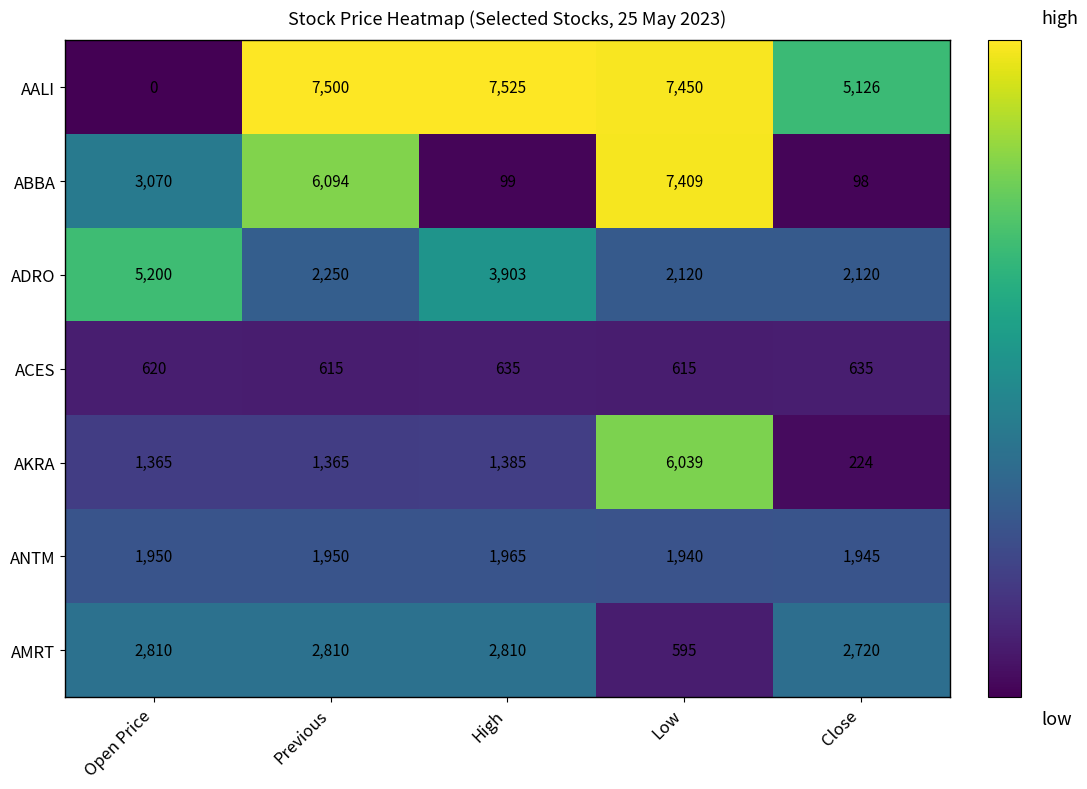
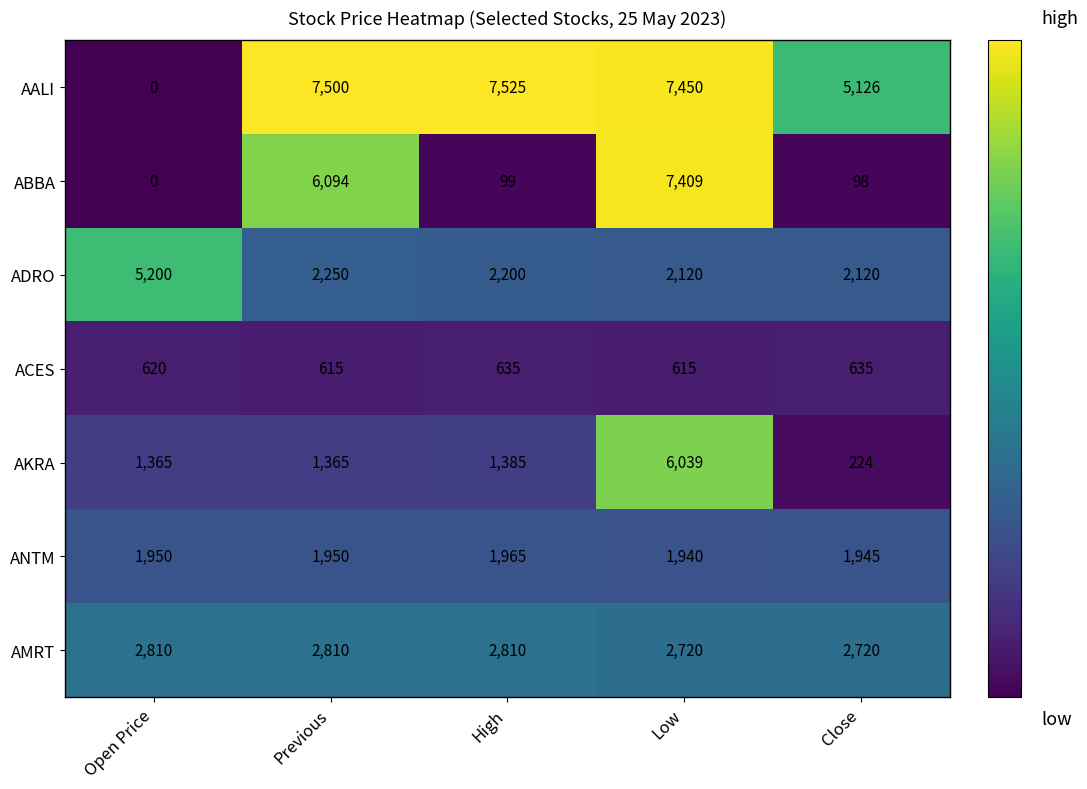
  {
    "AALI": {
      "Open Price": "0",
      "Previous": "7,500",
      "High": "7,525",
      "Low": "7,450",
      "Close": "5,126"
    },
    "ABBA": {
-     "Open Price": "3,070",
+     "Open Price": "0",
      "Previous": "6,094",
      "High": "99",
      "Low": "7,409",
      "Close": "98"
    },
    "ADRO": {
      "Open Price": "5,200",
      "Previous": "2,250",
-     "High": "3,903",
+     "High": "2,200",
      "Low": "2,120",
      "Close": "2,120"
    },
    "ACES": {
      "Open Price": "620",
      "Previous": "615",
      "High": "635",
      "Low": "615",
      "Close": "635"
    },
    "AKRA": {
      "Open Price": "1,365",
      "Previous": "1,365",
      "High": "1,385",
      "Low": "6,039",
      "Close": "224"
    },
    "ANTM": {
      "Open Price": "1,950",
      "Previous": "1,950",
      "High": "1,965",
      "Low": "1,940",
      "Close": "1,945"
    },
    "AMRT": {
      "Open Price": "2,810",
      "Previous": "2,810",
      "High": "2,810",
-     "Low": "595",
+     "Low": "2,720",
      "Close": "2,720"
    }
  }
